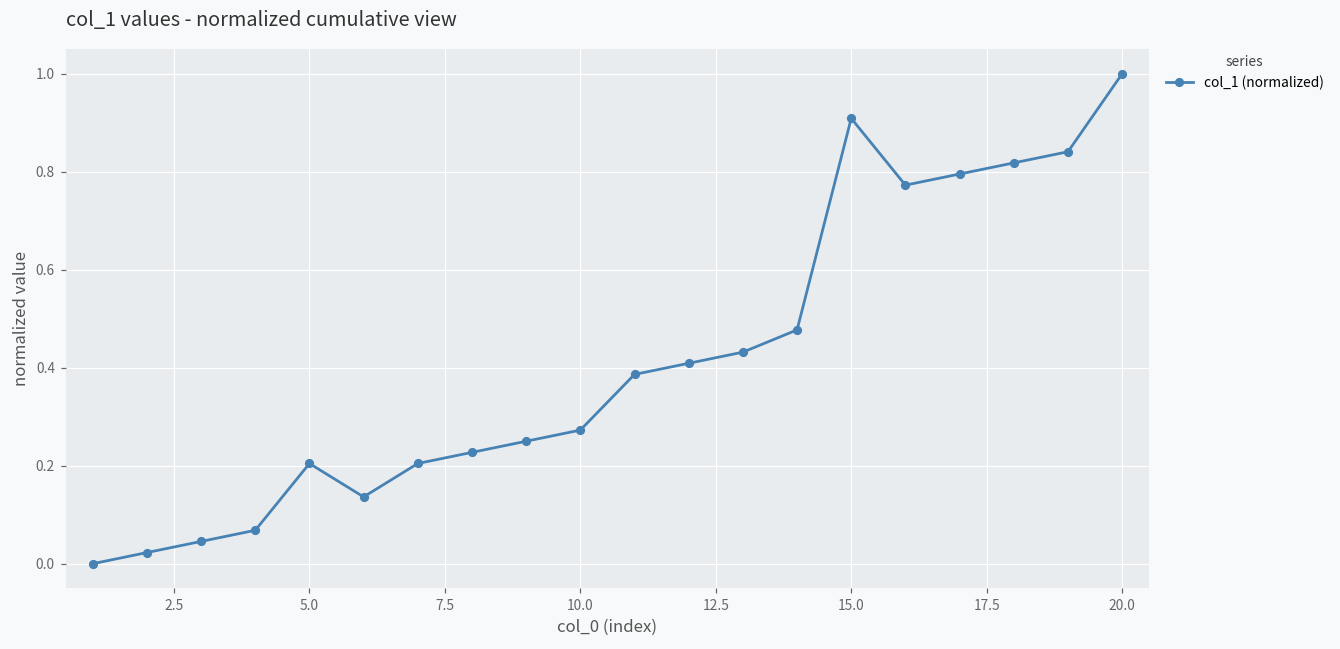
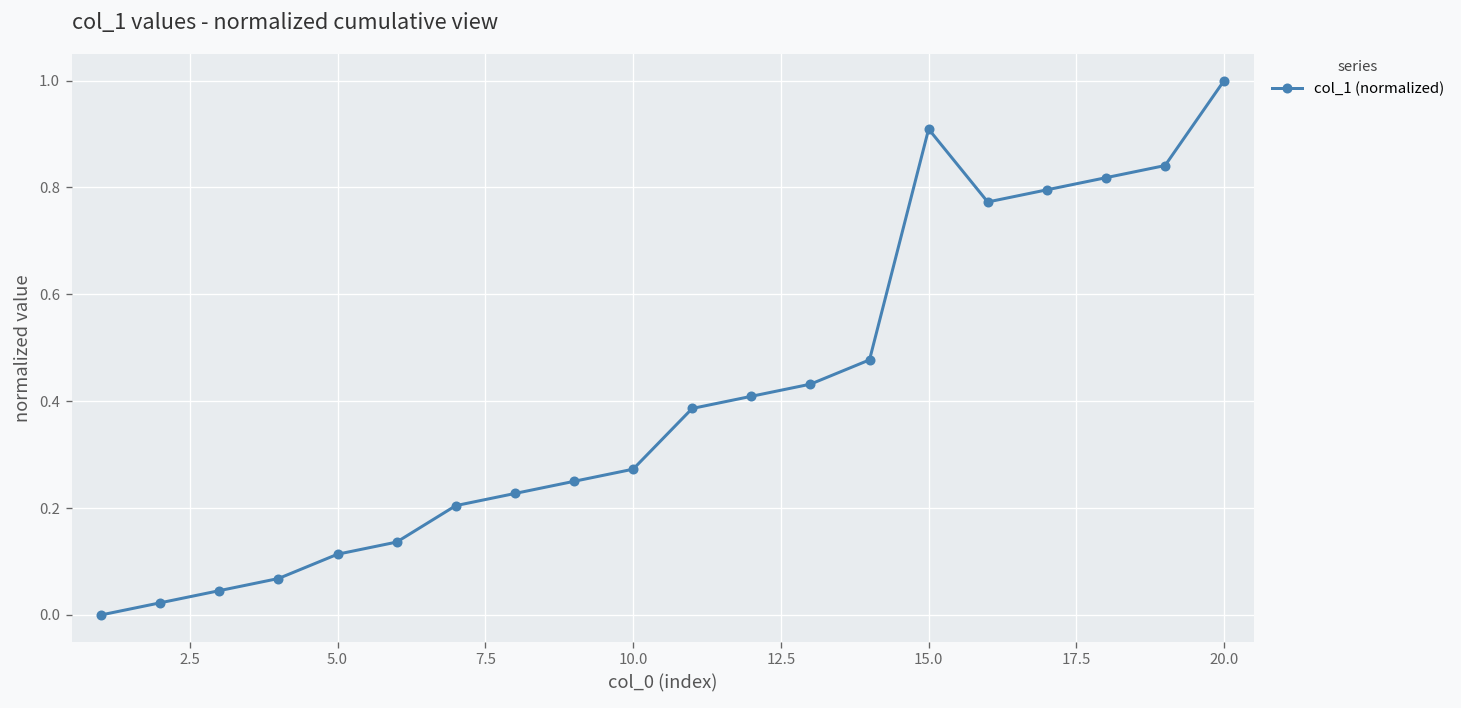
  {
-   "5.0": 0.20,
+   "5.0": 0.11,
    "10.0": 0.27,
    "15.0": 0.91,
    "20.0": 1.00
  }
